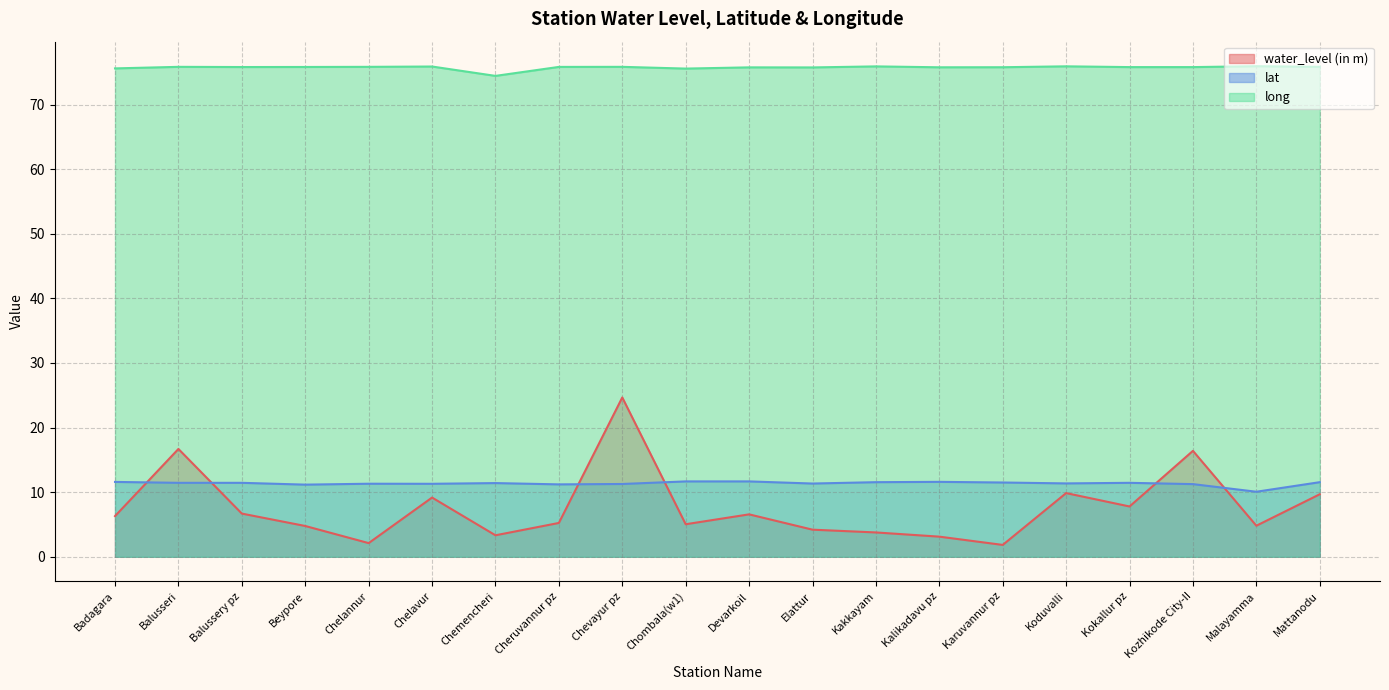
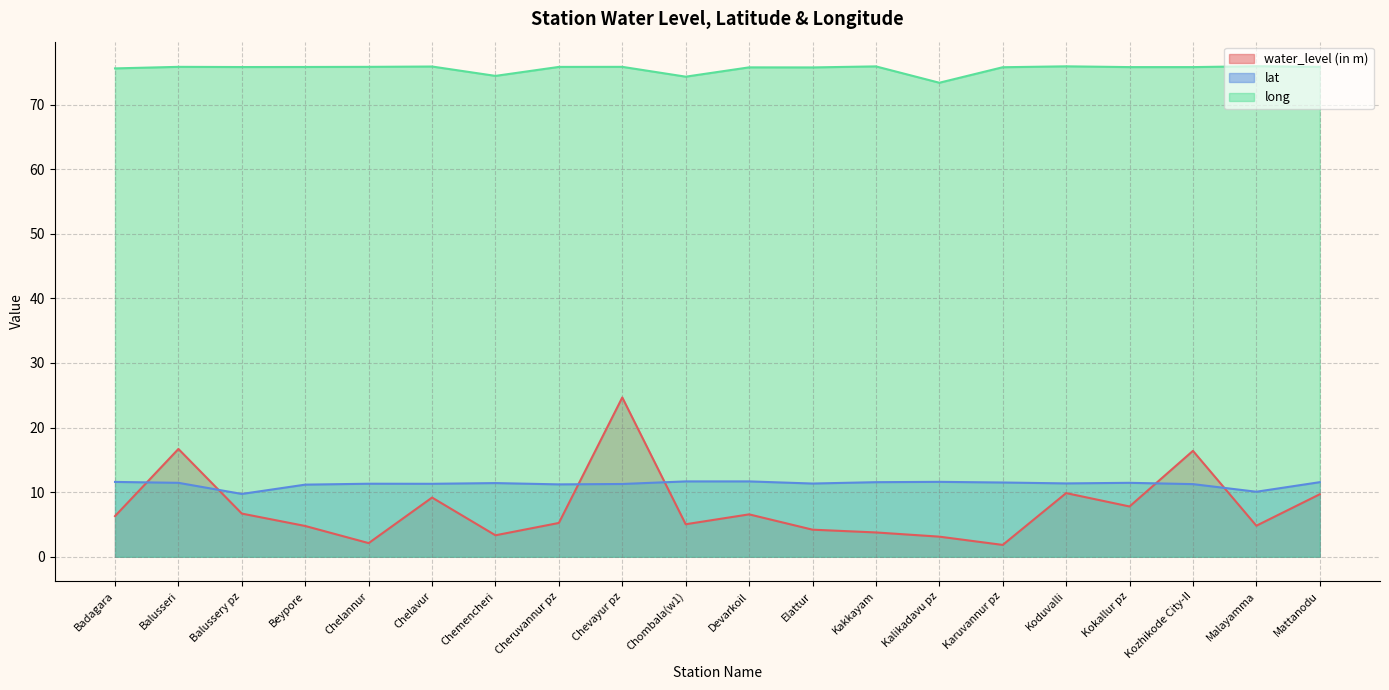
  {
    "water_level (in m)": {
      "Badagara": 6,
      "Balusseri": 17,
      "Balussery pz": 7,
      "Beypore": 5,
      "Chelannur": 2,
      "Chelavur": 9,
      "Chemencheri": 3,
      "Cheruvannur pz": 5,
      "Chevayur pz": 25,
      "Chombala(w1)": 5,
      "Devarkoil": 7,
      "Elattur": 4,
      "Kakkayam": 4,
      "Kalikadavu pz": 3,
      "Karuvannur pz": 2,
      "Koduvalli": 10,
      "Kokallur pz": 8,
      "Kozhikode City-II": 16,
      "Malayamma": 5,
      "Mattanodu": 10
    },
    "lat": {
      "Badagara": 12,
      "Balusseri": 11,
-     "Balussery pz": 11,
+     "Balussery pz": 10,
      "Beypore": 11,
      "Chelannur": 11,
      "Chelavur": 11,
      "Chemencheri": 11,
      "Cheruvannur pz": 11,
      "Chevayur pz": 11,
      "Chombala(w1)": 12,
      "Devarkoil": 12,
      "Elattur": 11,
      "Kakkayam": 12,
      "Kalikadavu pz": 12,
      "Karuvannur pz": 12,
      "Koduvalli": 11,
      "Kokallur pz": 11,
      "Kozhikode City-II": 11,
      "Malayamma": 10,
      "Mattanodu": 12
    },
    "long": {
      "Badagara": 76,
      "Balusseri": 76,
      "Balussery pz": 76,
      "Beypore": 76,
      "Chelannur": 76,
      "Chelavur": 76,
      "Chemencheri": 74,
      "Cheruvannur pz": 76,
      "Chevayur pz": 76,
-     "Chombala(w1)": 76,
+     "Chombala(w1)": 74,
      "Devarkoil": 76,
      "Elattur": 76,
      "Kakkayam": 76,
-     "Kalikadavu pz": 76,
+     "Kalikadavu pz": 73,
      "Karuvannur pz": 76,
      "Koduvalli": 76,
      "Kokallur pz": 76,
      "Kozhikode City-II": 76
    }
  }
